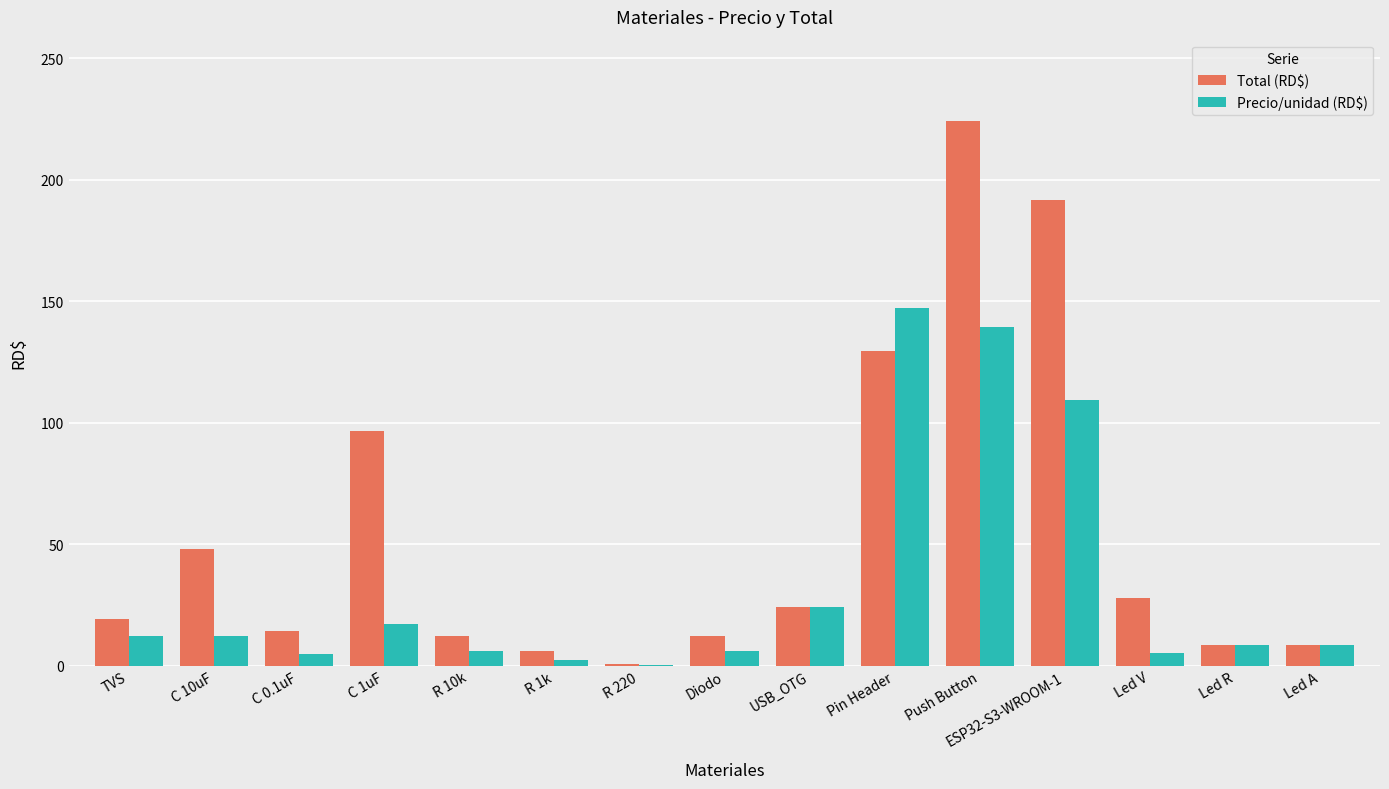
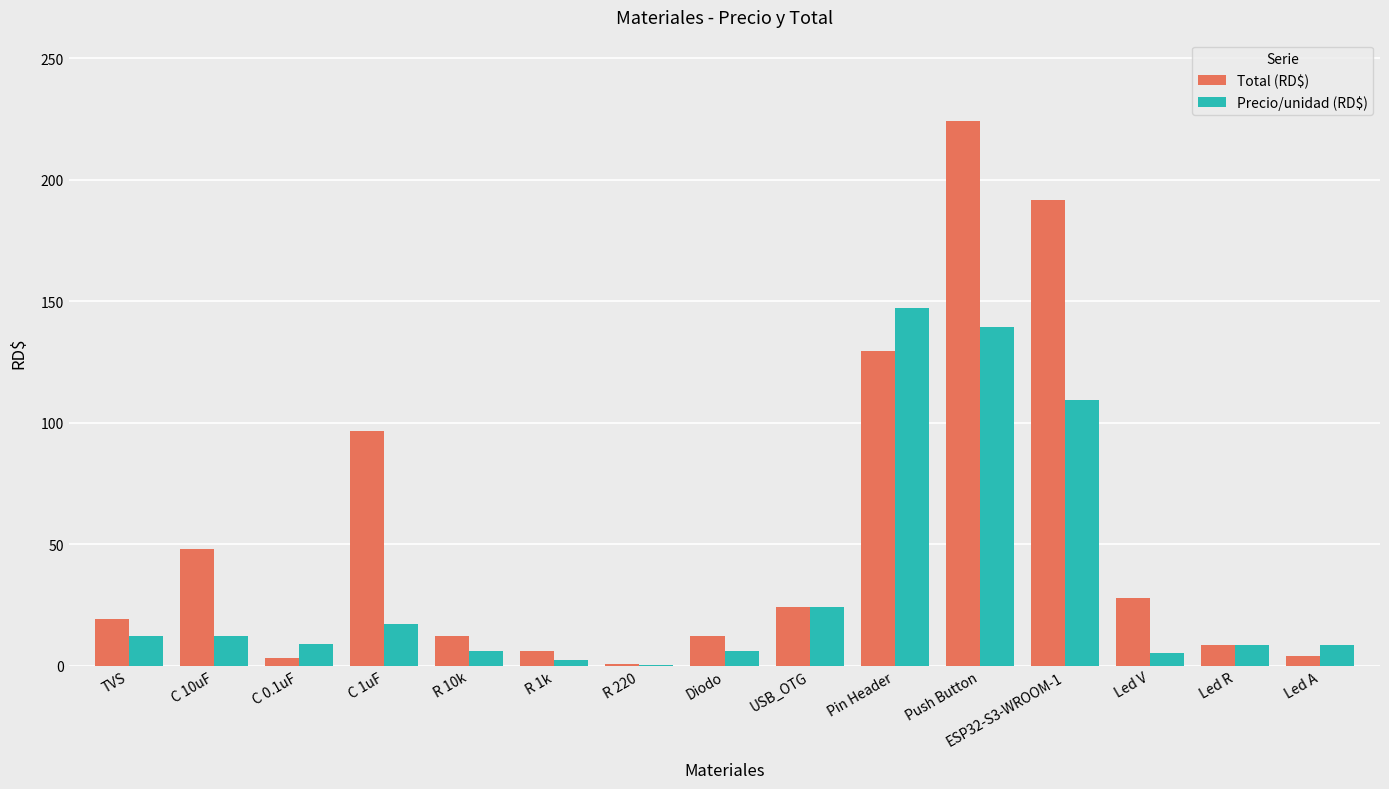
  {
    "Total (RD$)": {
      "TVS": 19,
      "C 10uF": 48,
-     "C 0.1uF": 14,
+     "C 0.1uF": 3,
      "C 1uF": 96,
      "R 10k": 12,
      "R 1k": 6,
      "Diodo": 12,
      "USB_OTG": 24,
      "Pin Header": 130,
      "Push Button": 224,
      "ESP32-S3-WROOM-1": 192,
      "Led V": 28,
      "Led R": 8,
-     "Led A": 8
+     "Led A": 4
    },
    "Precio/unidad (RD$)": {
      "TVS": 12,
      "C 10uF": 12,
-     "C 0.1uF": 5,
+     "C 0.1uF": 9,
      "C 1uF": 17,
      "R 10k": 6,
      "R 1k": 2,
      "Diodo": 6,
      "USB_OTG": 24,
      "Pin Header": 147,
      "Push Button": 140,
      "ESP32-S3-WROOM-1": 109,
      "Led V": 5,
      "Led R": 8,
      "Led A": 8
    }
  }
